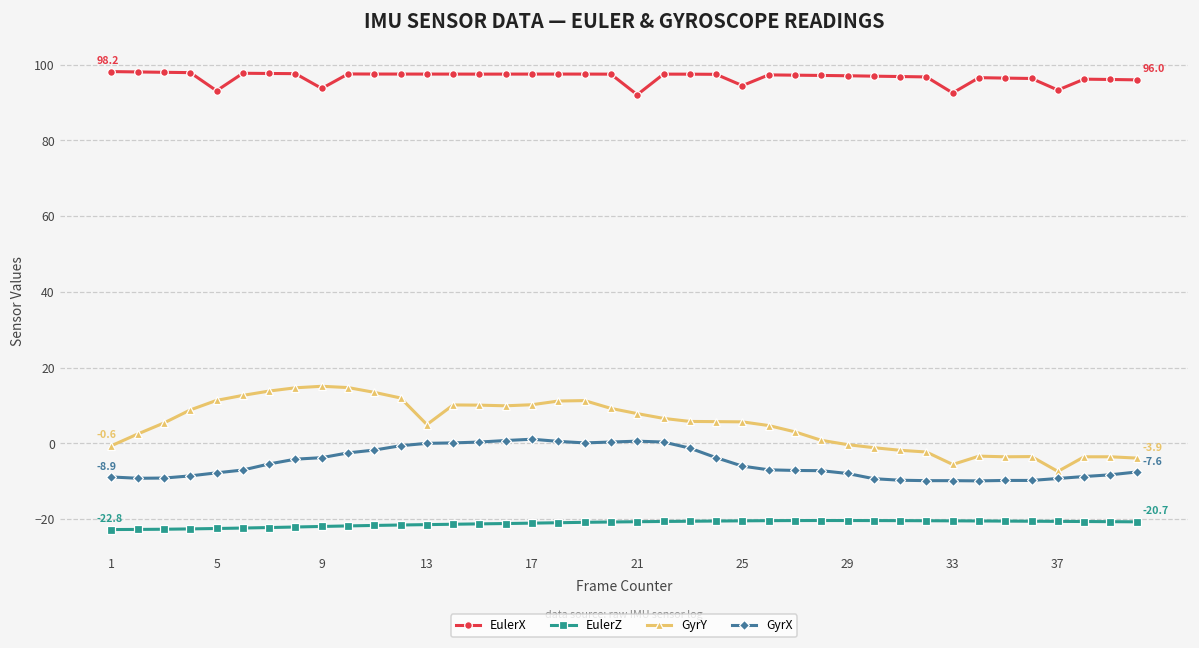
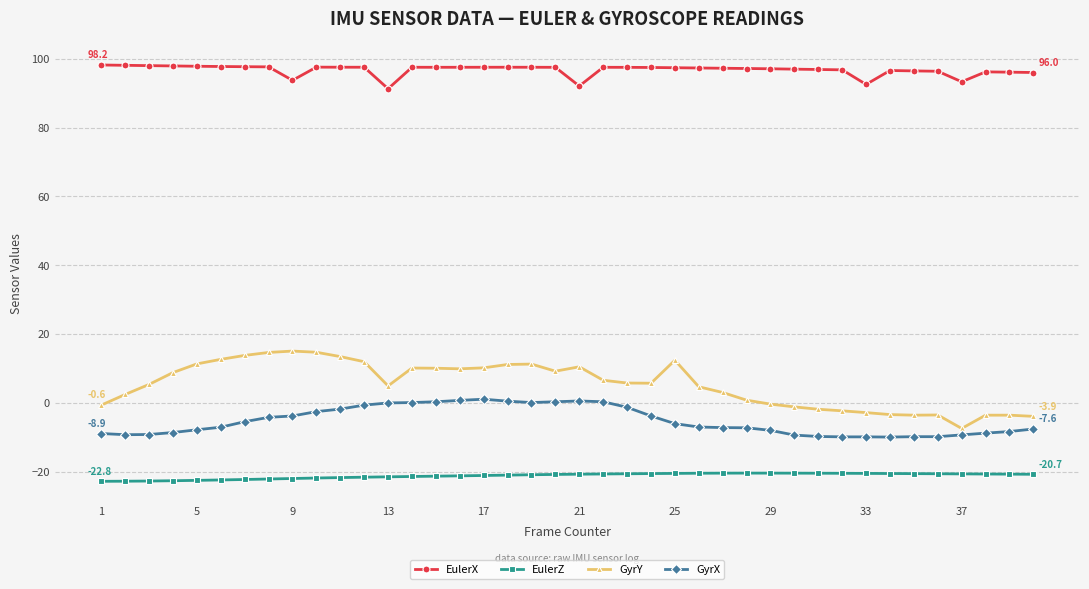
  {
    "EulerX": {
-     "5": 93,
+     "5": 98,
      "9": 94,
-     "13": 98,
+     "13": 91,
      "17": 98,
      "21": 92,
-     "25": 94,
+     "25": 97,
      "29": 97,
      "33": 93,
      "37": 93
    },
    "GyrY": {
      "5": 11,
      "9": 15,
      "13": 5,
      "17": 10,
-     "21": 8,
-     "25": 6,
+     "21": 11,
+     "25": 12,
      "29": 0,
-     "33": -6,
+     "33": -3,
      "37": -7
    }
  }
